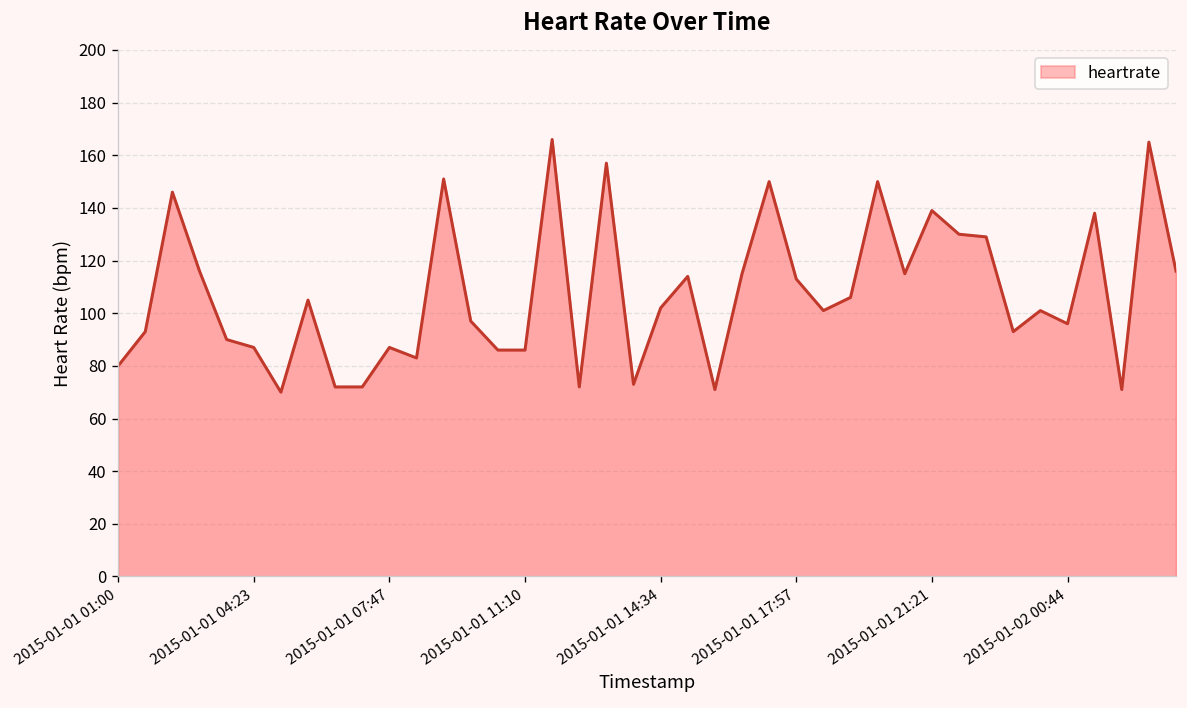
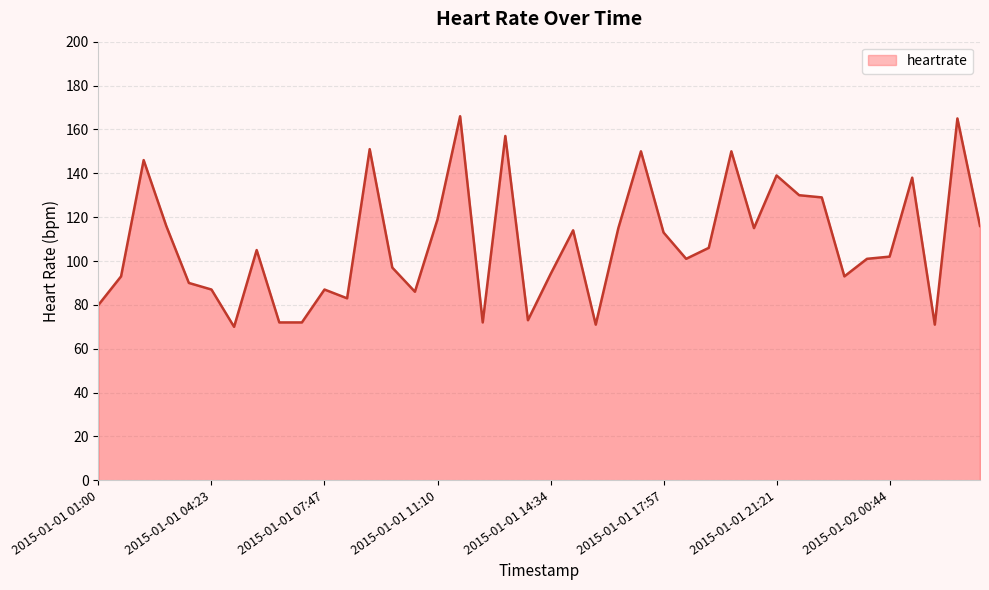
  {
    "2015-01-01 01:00": 80,
    "2015-01-01 04:23": 87,
    "2015-01-01 07:47": 87,
-   "2015-01-01 11:10": 86,
-   "2015-01-01 14:34": 102,
+   "2015-01-01 11:10": 119,
+   "2015-01-01 14:34": 94,
    "2015-01-01 17:57": 113,
    "2015-01-01 21:21": 139,
-   "2015-01-02 00:44": 96
+   "2015-01-02 00:44": 102
  }
